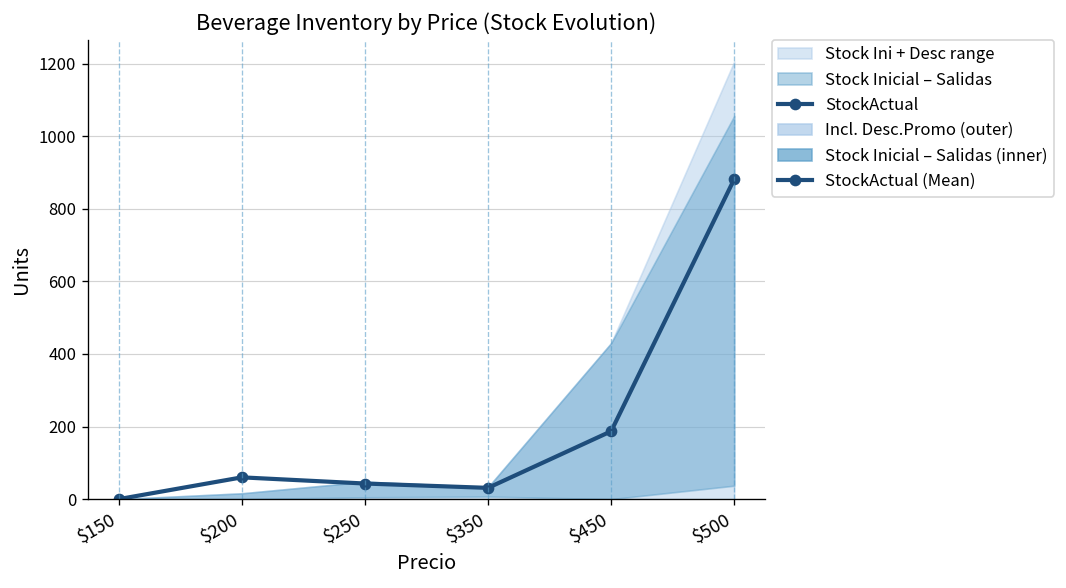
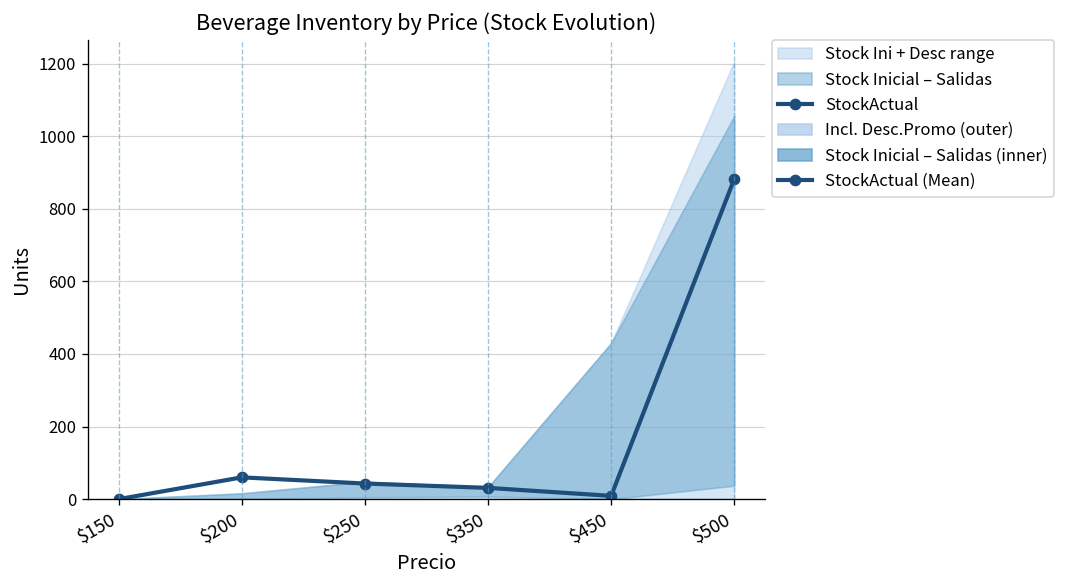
  {
    "StockActual": {
      "$200": 60,
-     "$450": 190,
+     "$450": 10,
      "$500": 880
    },
    "Stock Ini + Desc range": {
      "$500": 1210
    }
  }
